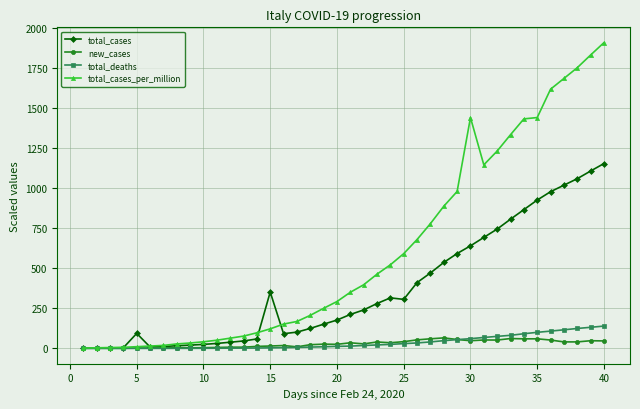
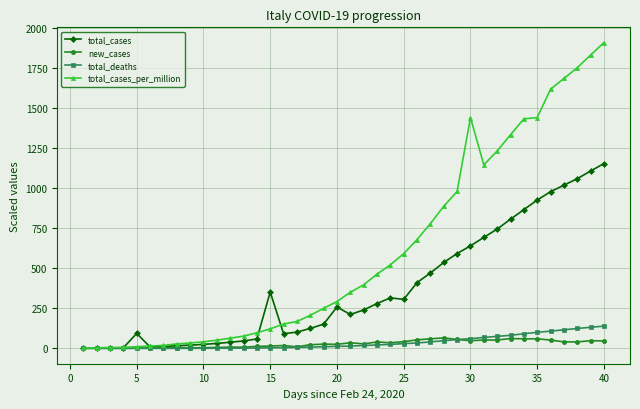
  {
    "total_cases": {
      "5": 90,
      "10": 30,
      "15": 350,
-     "20": 180,
+     "20": 260,
      "25": 310,
      "30": 640,
      "35": 920,
      "40": 1150
    },
    "total_cases_per_million": {
      "10": 40,
      "15": 120,
      "20": 290,
      "25": 590,
      "30": 1440,
      "35": 1440,
      "40": 1910
    }
  }
